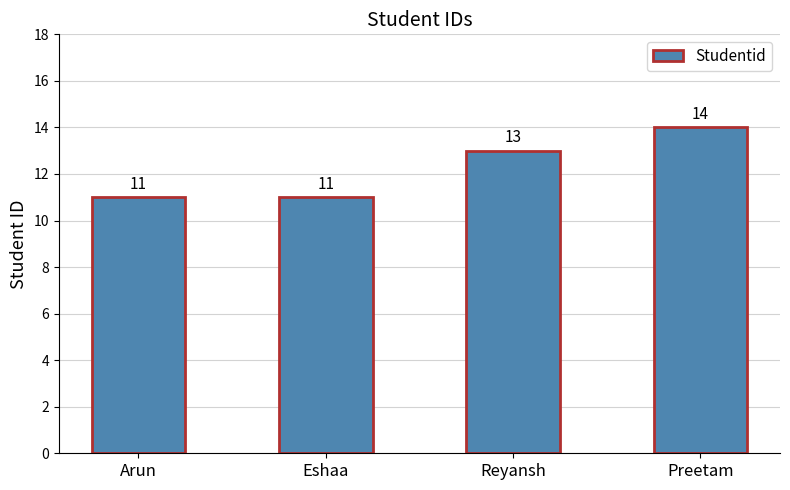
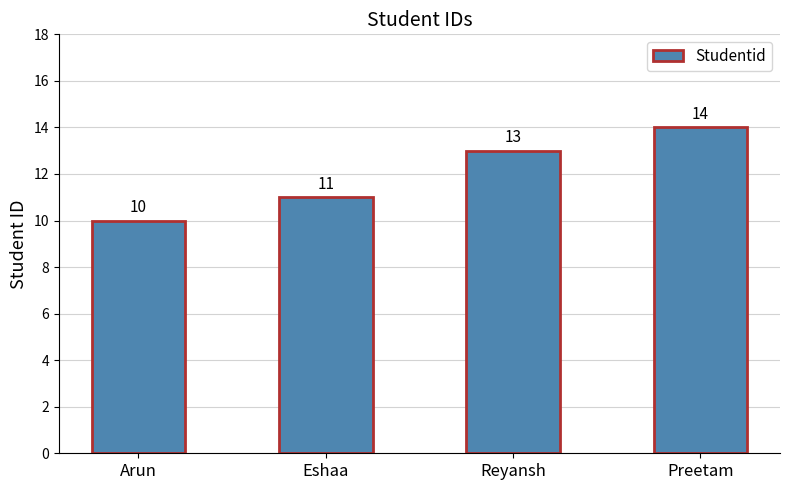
  {
-   "Arun": 11,
+   "Arun": 10,
    "Eshaa": 11,
    "Reyansh": 13,
    "Preetam": 14
  }
